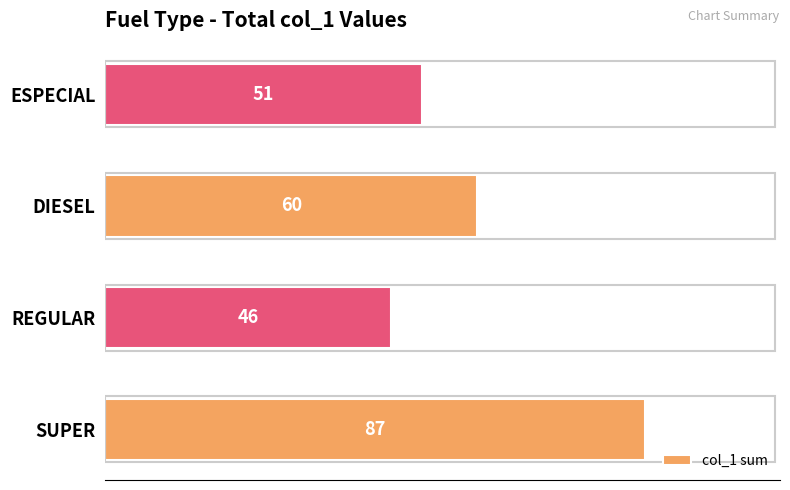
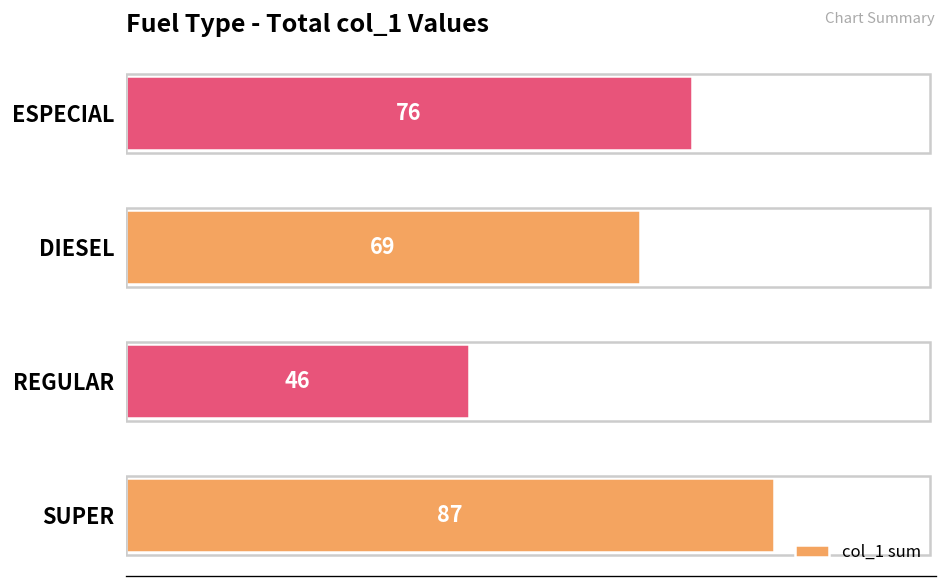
  {
-   "ESPECIAL": 51,
-   "DIESEL": 60,
+   "ESPECIAL": 76,
+   "DIESEL": 69,
    "REGULAR": 46,
    "SUPER": 87
  }
